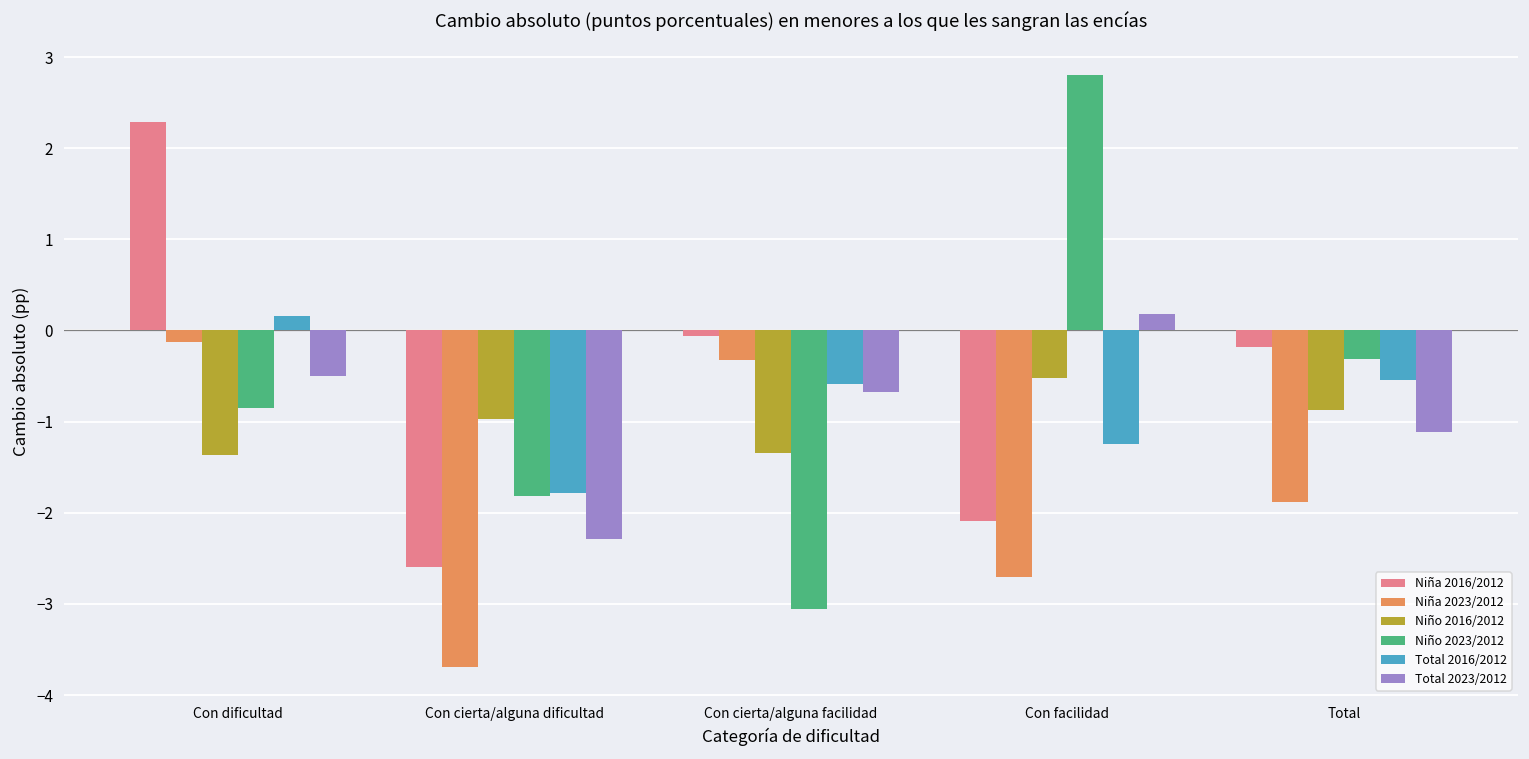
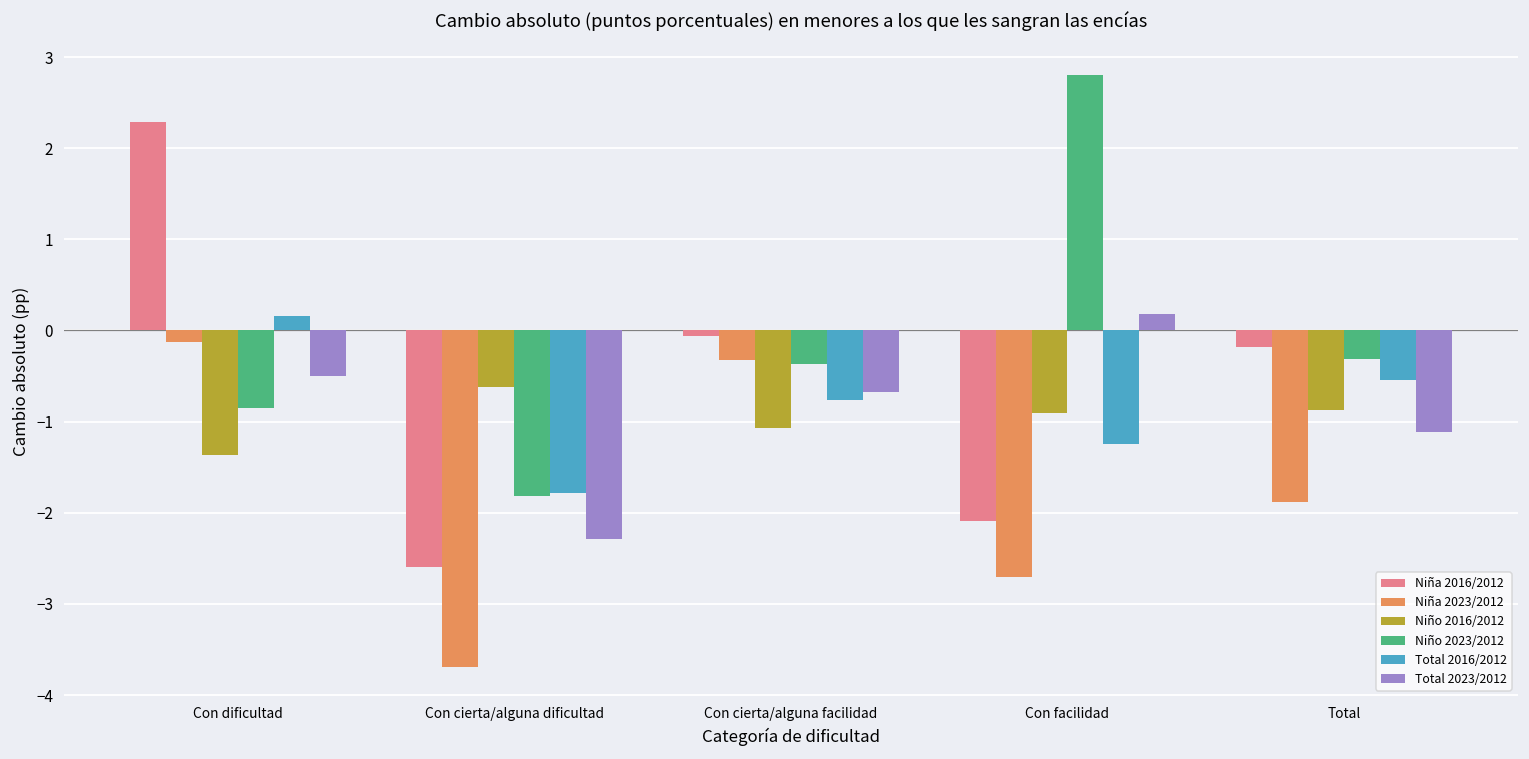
  {
    "Niño 2016/2012": {
      "Con dificultad": -1.4,
-     "Con cierta/alguna dificultad": -1.0,
-     "Con cierta/alguna facilidad": -1.3,
-     "Con facilidad": -0.5,
+     "Con cierta/alguna dificultad": -0.6,
+     "Con cierta/alguna facilidad": -1.1,
+     "Con facilidad": -0.9,
      "Total": -0.9
    },
    "Niño 2023/2012": {
      "Con dificultad": -0.8,
      "Con cierta/alguna dificultad": -1.8,
-     "Con cierta/alguna facilidad": -3.1,
+     "Con cierta/alguna facilidad": -0.4,
      "Con facilidad": 2.8,
      "Total": -0.3
    },
    "Total 2016/2012": {
      "Con dificultad": 0.2,
      "Con cierta/alguna dificultad": -1.8,
-     "Con cierta/alguna facilidad": -0.6,
+     "Con cierta/alguna facilidad": -0.8,
      "Con facilidad": -1.2,
      "Total": -0.5
    },
    "Total 2023/2012": {
      "Con dificultad": -0.5,
      "Con cierta/alguna dificultad": -2.3,
      "Con cierta/alguna facilidad": -0.7,
      "Con facilidad": 0.2,
      "Total": -1.1
    }
  }
